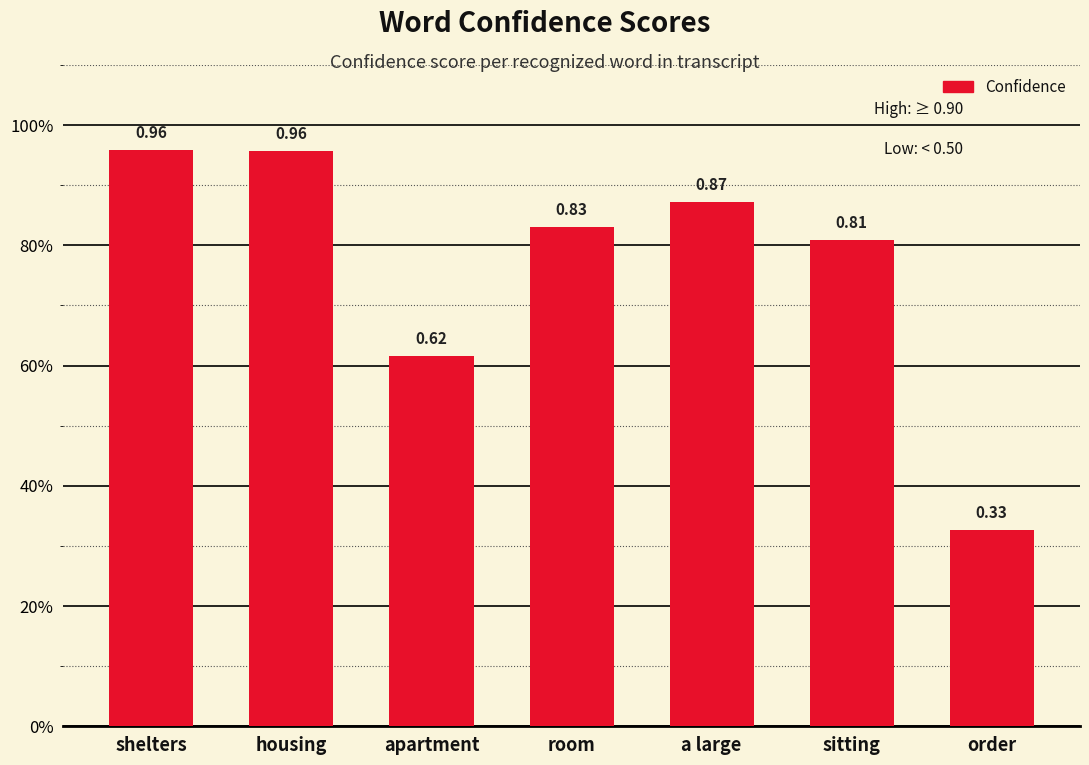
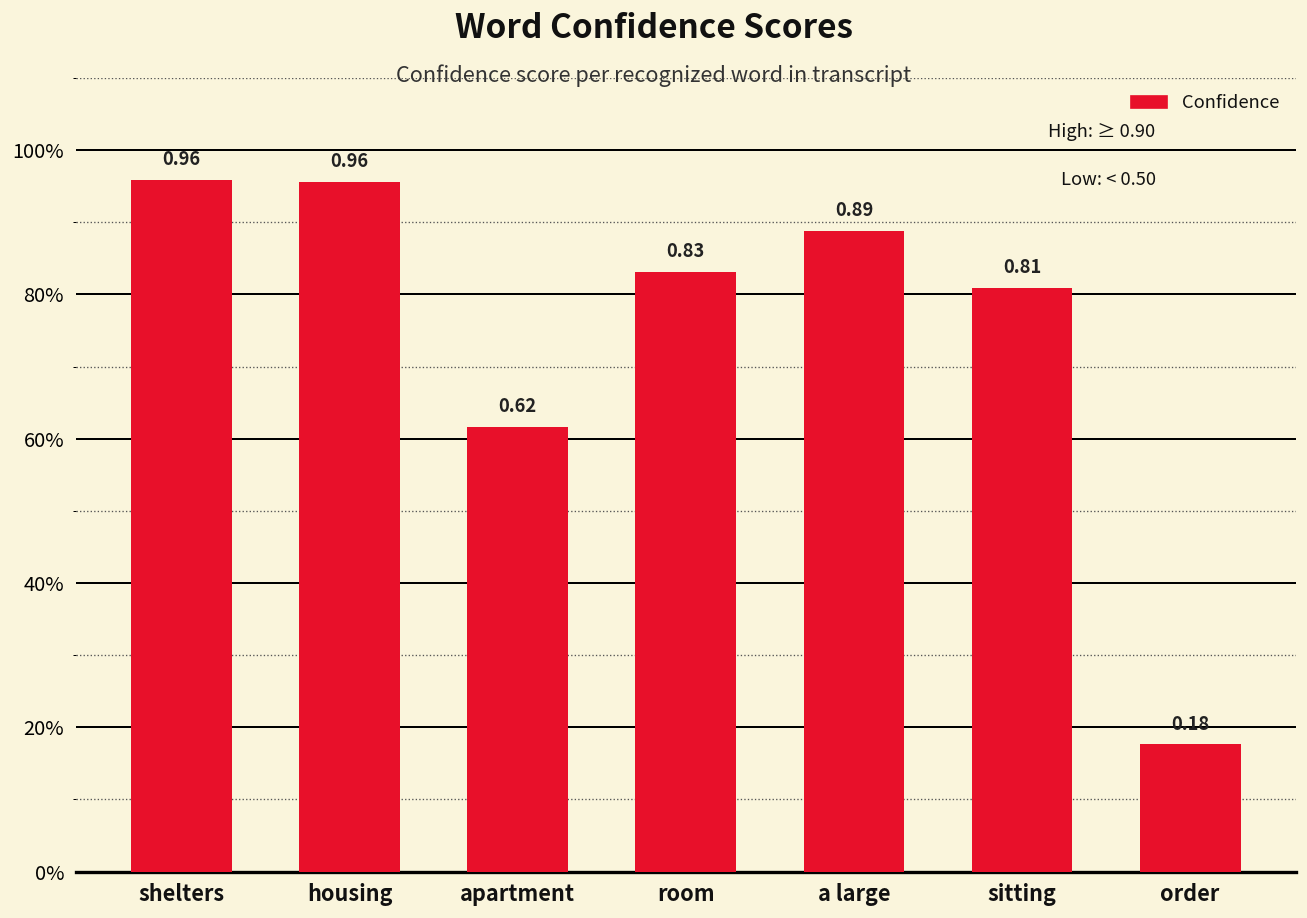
  {
    "shelters": 0.96,
    "housing": 0.96,
    "apartment": 0.62,
    "room": 0.83,
-   "a large": 0.87,
+   "a large": 0.89,
    "sitting": 0.81,
-   "order": 0.33
+   "order": 0.18
  }
